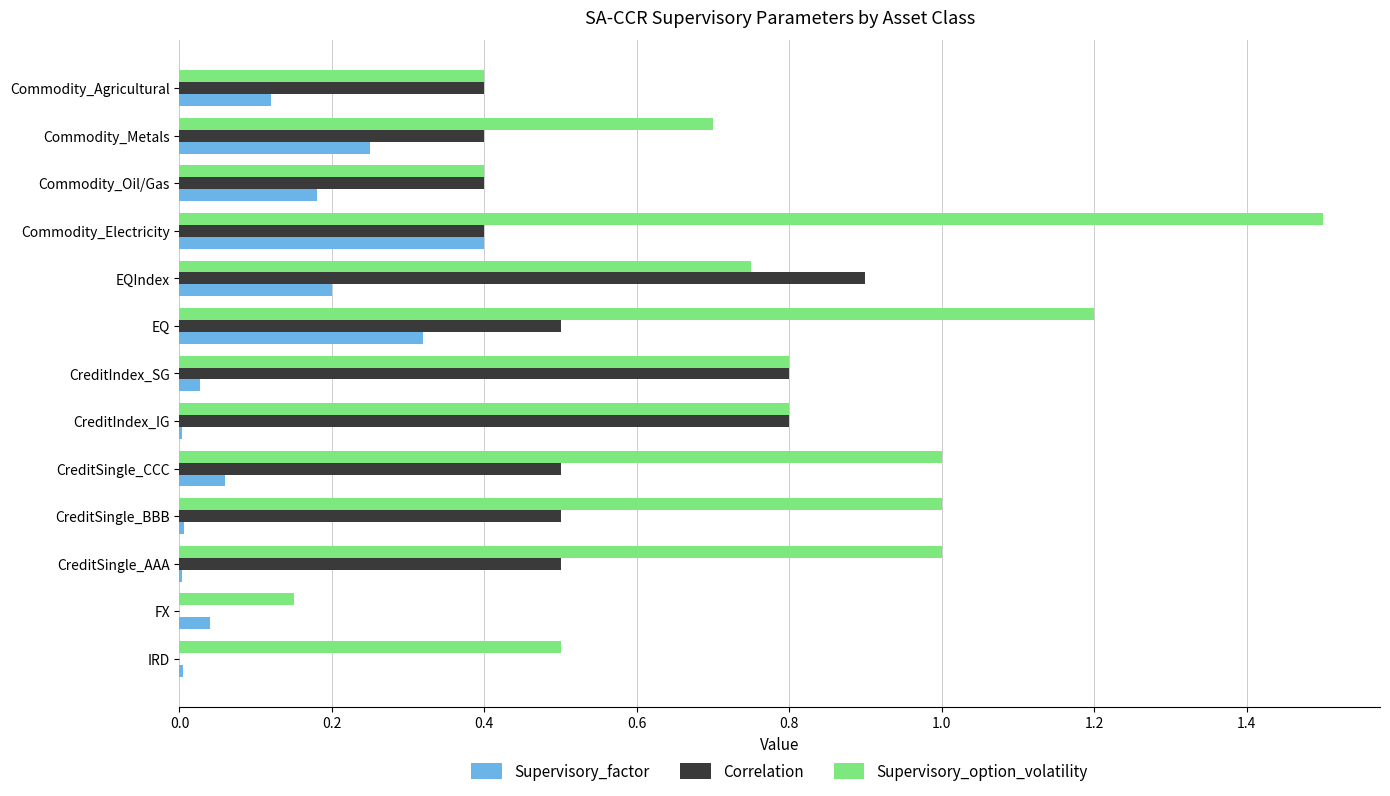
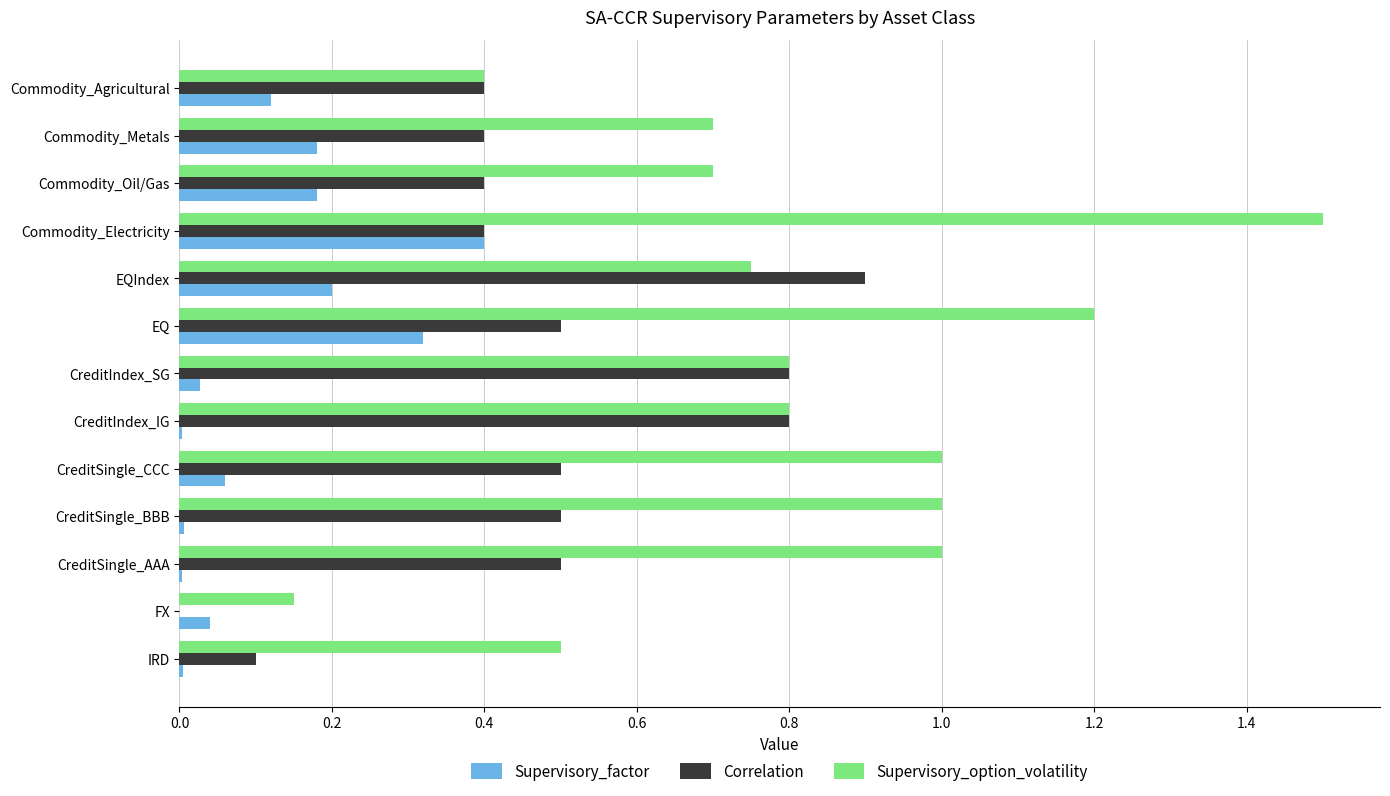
  {
    "Supervisory_factor": {
      "Commodity_Agricultural": 0.12,
-     "Commodity_Metals": 0.25,
+     "Commodity_Metals": 0.18,
      "Commodity_Oil/Gas": 0.18,
      "Commodity_Electricity": 0.40,
      "EQIndex": 0.20,
      "EQ": 0.32,
      "CreditIndex_SG": 0.03,
      "CreditIndex_IG": 0.00,
      "CreditSingle_CCC": 0.06,
      "CreditSingle_BBB": 0.01,
      "CreditSingle_AAA": 0.00,
      "FX": 0.04,
      "IRD": 0.01
    },
    "Correlation": {
      "Commodity_Agricultural": 0.4,
      "Commodity_Metals": 0.4,
      "Commodity_Oil/Gas": 0.4,
      "Commodity_Electricity": 0.4,
      "EQIndex": 0.9,
      "EQ": 0.5,
      "CreditIndex_SG": 0.8,
      "CreditIndex_IG": 0.8,
      "CreditSingle_CCC": 0.5,
      "CreditSingle_BBB": 0.5,
      "CreditSingle_AAA": 0.5,
      "FX": 0.0,
-     "IRD": 0.0
+     "IRD": 0.1
    },
    "Supervisory_option_volatility": {
      "Commodity_Agricultural": 0.4,
      "Commodity_Metals": 0.7,
-     "Commodity_Oil/Gas": 0.4,
+     "Commodity_Oil/Gas": 0.7,
      "Commodity_Electricity": 1.5,
      "EQIndex": 0.75,
      "EQ": 1.2,
      "CreditIndex_SG": 0.8,
      "CreditIndex_IG": 0.8,
      "CreditSingle_CCC": 1.0,
      "CreditSingle_BBB": 1.0,
      "CreditSingle_AAA": 1.0,
      "FX": 0.15,
      "IRD": 0.5
    }
  }
